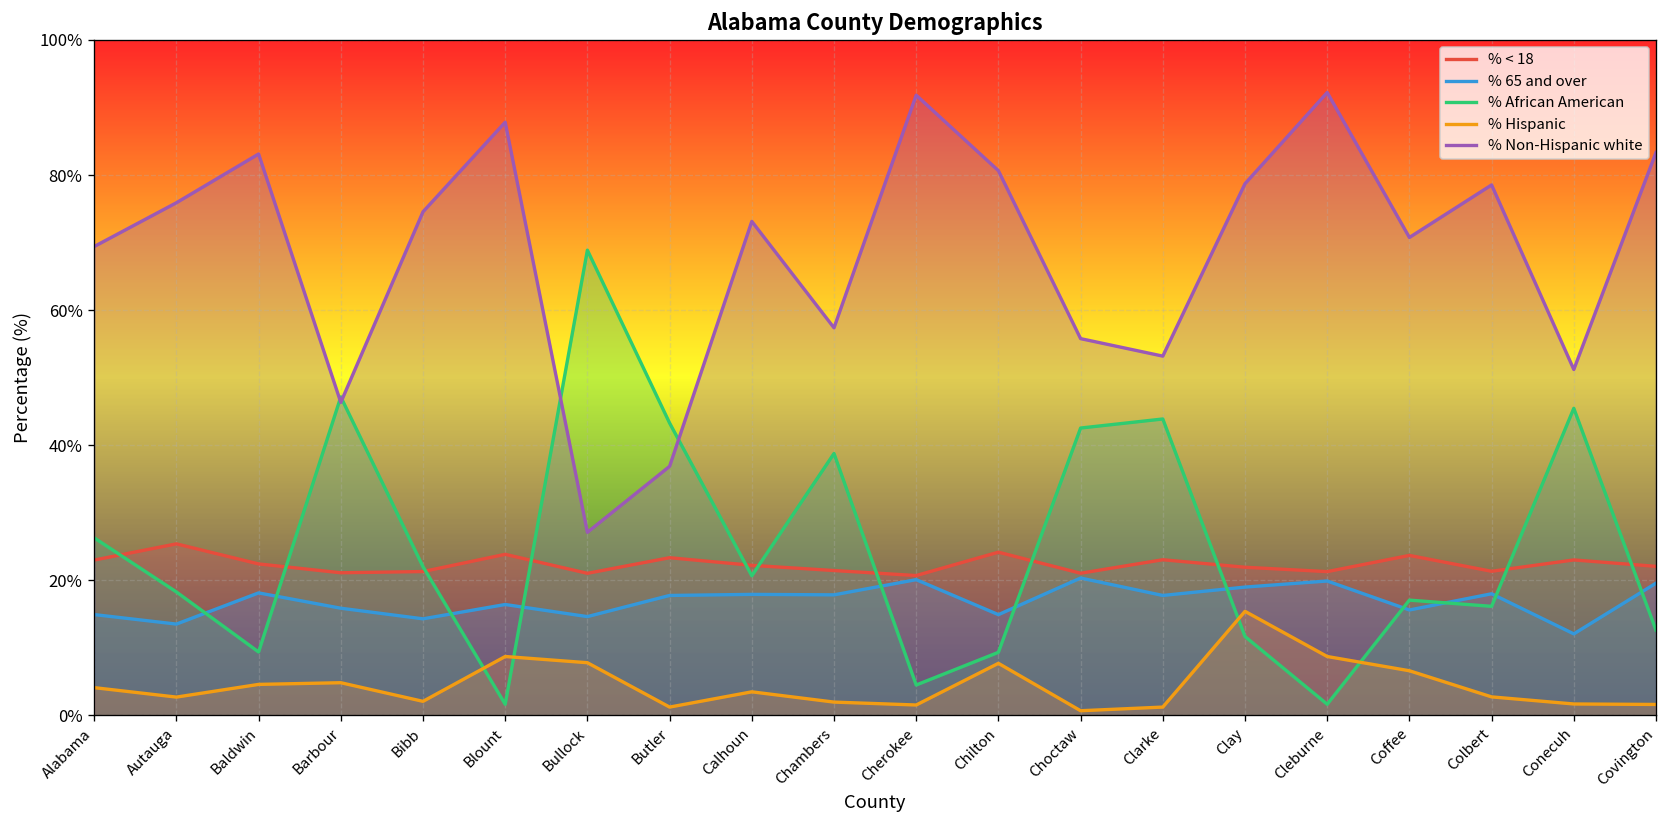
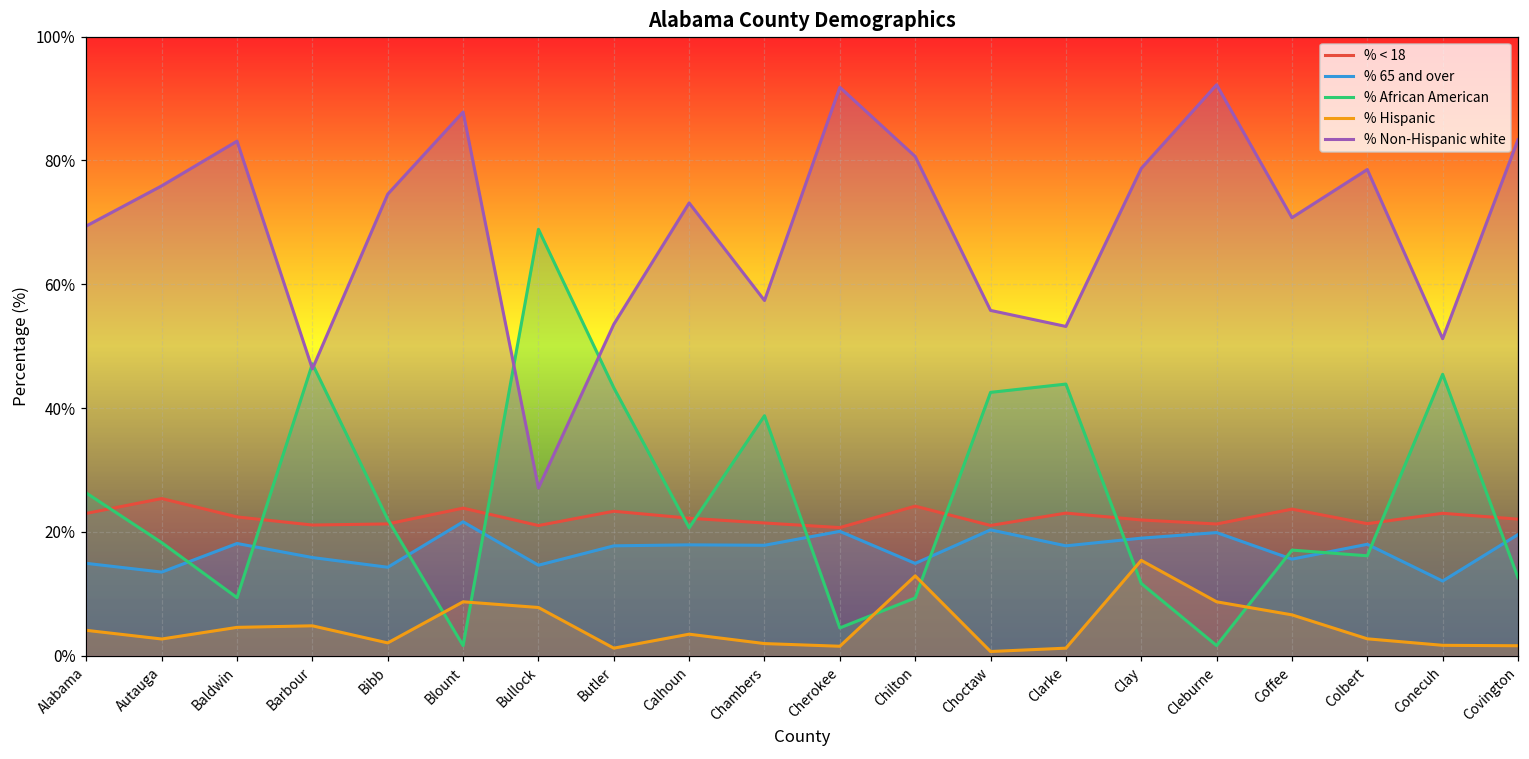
  {
    "% < 18": {
      "Alabama": "23%",
      "Autauga": "25%",
      "Baldwin": "22%",
      "Barbour": "21%",
      "Bibb": "21%",
      "Blount": "24%",
      "Bullock": "21%",
      "Butler": "23%",
      "Calhoun": "22%",
      "Chambers": "21%",
      "Cherokee": "21%",
      "Chilton": "24%",
      "Choctaw": "21%",
      "Clarke": "23%",
      "Clay": "22%",
      "Cleburne": "21%",
      "Coffee": "24%",
      "Colbert": "21%",
      "Conecuh": "23%",
      "Covington": "22%"
    },
    "% 65 and over": {
      "Alabama": "15%",
      "Autauga": "14%",
      "Baldwin": "18%",
      "Barbour": "16%",
      "Bibb": "14%",
-     "Blount": "16%",
+     "Blount": "22%",
      "Bullock": "15%",
      "Butler": "18%",
      "Calhoun": "18%",
      "Chambers": "18%",
      "Cherokee": "20%",
      "Chilton": "15%",
      "Choctaw": "20%",
      "Clarke": "18%",
      "Clay": "19%",
      "Cleburne": "20%",
      "Coffee": "16%",
      "Colbert": "18%",
      "Conecuh": "12%",
      "Covington": "20%"
    },
    "% African American": {
      "Alabama": "26%",
      "Autauga": "18%",
      "Baldwin": "9%",
      "Barbour": "47%",
      "Bibb": "22%",
      "Blount": "2%",
      "Bullock": "69%",
      "Butler": "43%",
      "Calhoun": "21%",
      "Chambers": "39%",
      "Cherokee": "4%",
      "Chilton": "9%",
      "Choctaw": "43%",
      "Clarke": "44%",
      "Clay": "12%",
      "Cleburne": "2%",
      "Coffee": "17%",
      "Colbert": "16%",
      "Conecuh": "45%",
      "Covington": "13%"
    },
    "% Hispanic": {
      "Alabama": "4%",
      "Autauga": "3%",
      "Baldwin": "5%",
      "Barbour": "5%",
      "Bibb": "2%",
      "Blount": "9%",
      "Bullock": "8%",
      "Butler": "1%",
      "Calhoun": "3%",
      "Chambers": "2%",
      "Cherokee": "2%",
-     "Chilton": "8%",
+     "Chilton": "13%",
      "Choctaw": "1%",
      "Clarke": "1%",
      "Clay": "15%",
      "Cleburne": "9%",
      "Coffee": "7%",
      "Colbert": "3%",
      "Conecuh": "2%",
      "Covington": "2%"
    },
    "% Non-Hispanic white": {
      "Alabama": "69%",
      "Autauga": "76%",
      "Baldwin": "83%",
      "Barbour": "46%",
      "Bibb": "75%",
      "Blount": "88%",
      "Bullock": "27%",
-     "Butler": "37%",
+     "Butler": "54%",
      "Calhoun": "73%",
      "Chambers": "57%",
      "Cherokee": "92%",
      "Chilton": "81%",
      "Choctaw": "56%",
      "Clarke": "53%",
      "Clay": "79%",
      "Cleburne": "92%",
      "Coffee": "71%",
      "Colbert": "79%",
      "Conecuh": "51%",
      "Covington": "83%"
    }
  }
